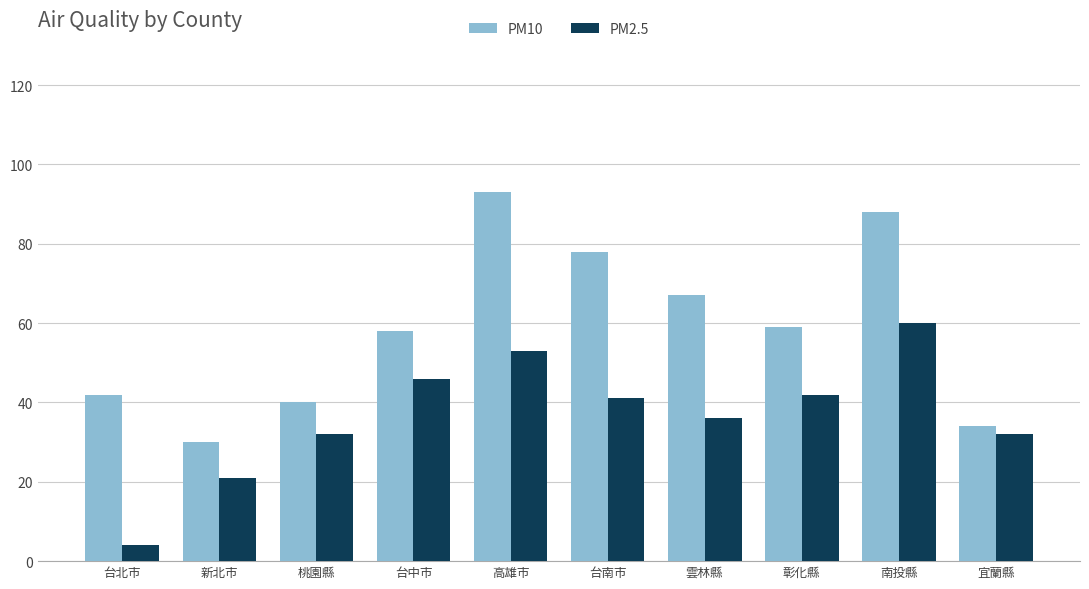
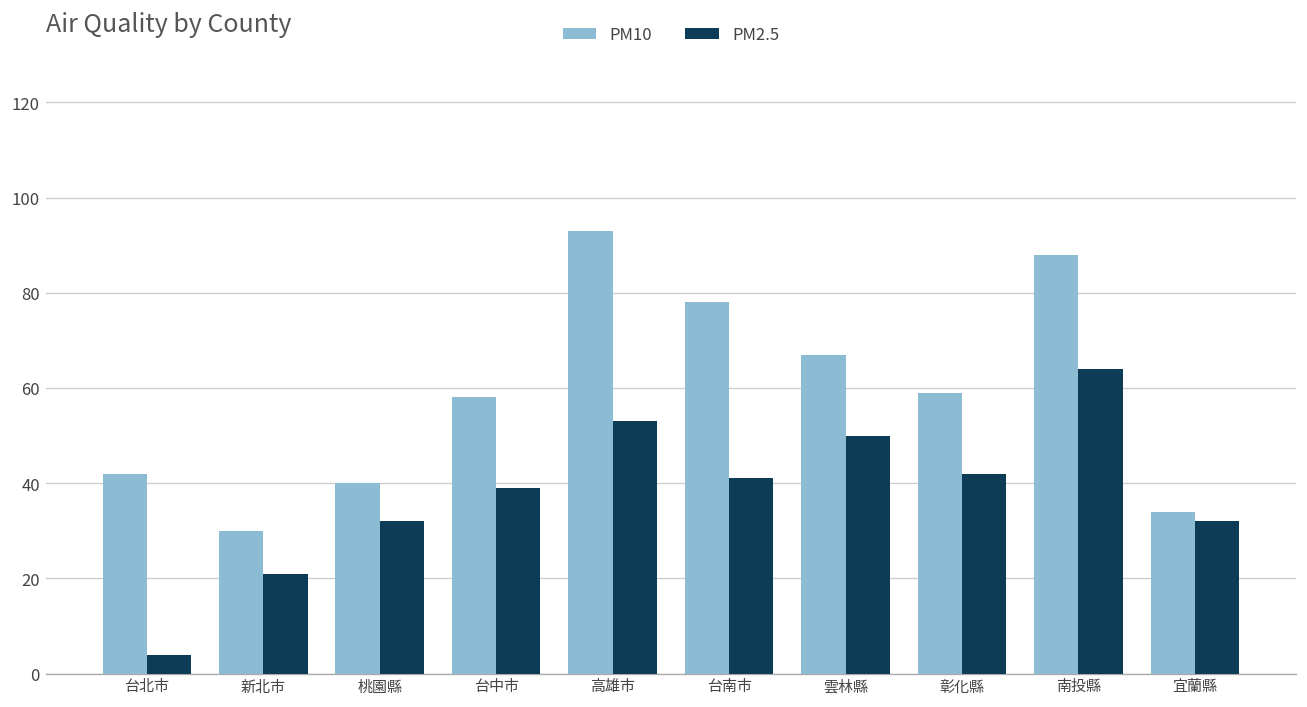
  {
    "PM10": {
      "台北市": 42,
      "新北市": 30,
      "桃園縣": 40,
      "台中市": 58,
      "高雄市": 93,
      "台南市": 78,
      "雲林縣": 67,
      "彰化縣": 59,
      "南投縣": 88,
      "宜蘭縣": 34
    },
    "PM2.5": {
      "台北市": 4,
      "新北市": 21,
      "桃園縣": 32,
-     "台中市": 46,
+     "台中市": 39,
      "高雄市": 53,
      "台南市": 41,
-     "雲林縣": 36,
+     "雲林縣": 50,
      "彰化縣": 42,
-     "南投縣": 60,
+     "南投縣": 64,
      "宜蘭縣": 32
    }
  }
